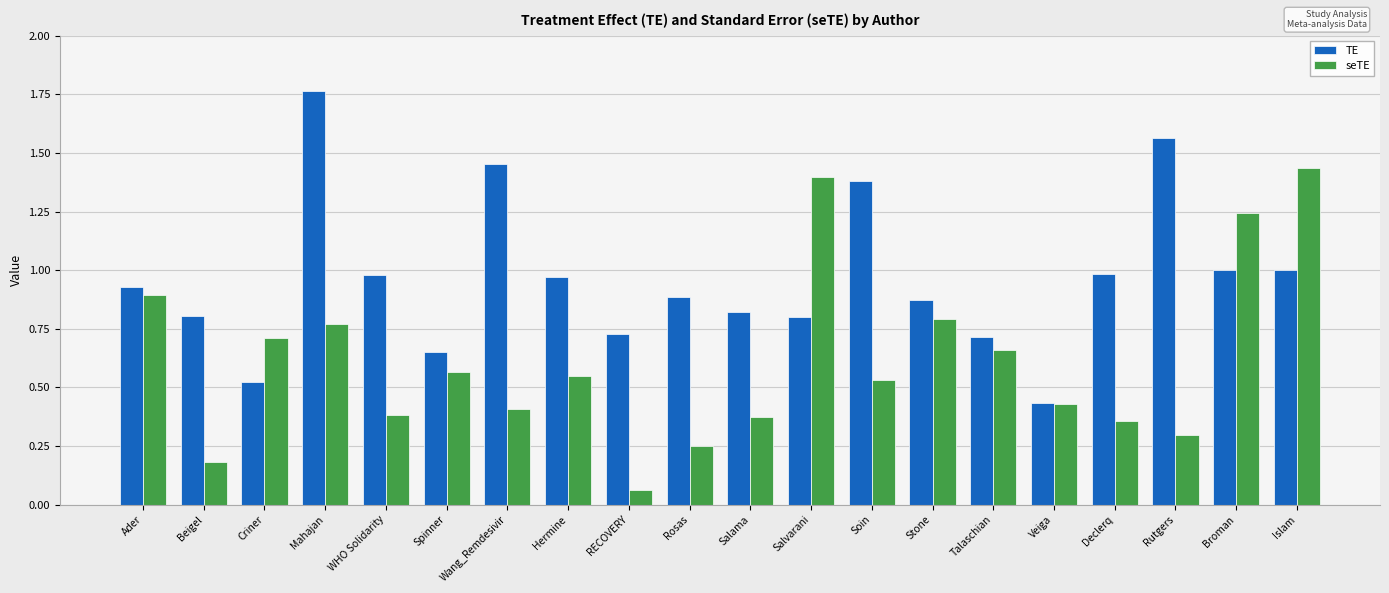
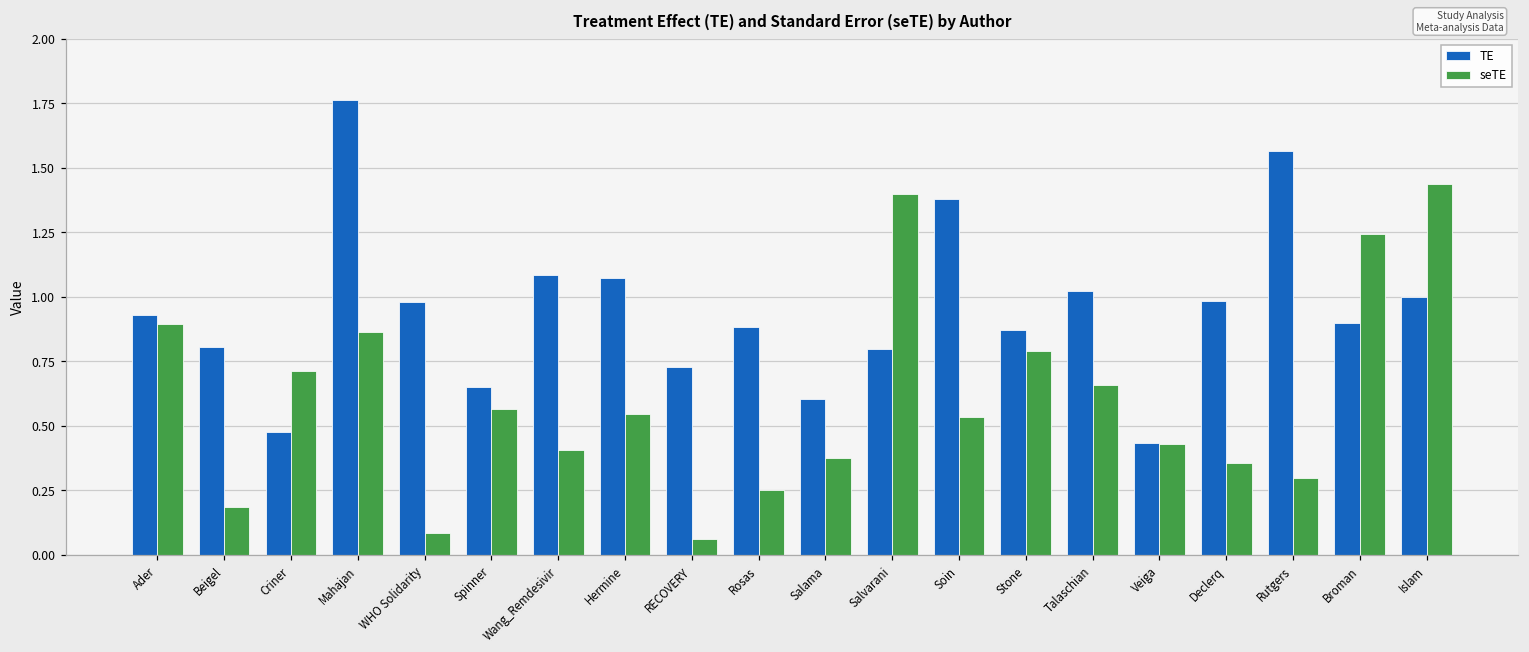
  {
    "TE": {
      "Ader": 0.93,
      "Beigel": 0.81,
-     "Criner": 0.52,
+     "Criner": 0.48,
      "Mahajan": 1.76,
      "WHO Solidarity": 0.98,
      "Spinner": 0.65,
-     "Wang_Remdesivir": 1.45,
-     "Hermine": 0.97,
+     "Wang_Remdesivir": 1.09,
+     "Hermine": 1.07,
      "RECOVERY": 0.73,
      "Rosas": 0.88,
-     "Salama": 0.82,
+     "Salama": 0.60,
      "Salvarani": 0.80,
      "Soin": 1.38,
      "Stone": 0.87,
-     "Talaschian": 0.72,
+     "Talaschian": 1.02,
      "Veiga": 0.44,
      "Declerq": 0.99,
      "Rutgers": 1.57,
-     "Broman": 1.0,
+     "Broman": 0.9,
      "Islam": 1.00
    },
    "seTE": {
      "Ader": 0.90,
      "Beigel": 0.18,
      "Criner": 0.71,
-     "Mahajan": 0.77,
-     "WHO Solidarity": 0.38,
+     "Mahajan": 0.86,
+     "WHO Solidarity": 0.09,
      "Spinner": 0.57,
      "Wang_Remdesivir": 0.41,
      "Hermine": 0.55,
      "RECOVERY": 0.06,
      "Rosas": 0.25,
      "Salama": 0.38,
      "Salvarani": 1.40,
      "Soin": 0.53,
      "Stone": 0.79,
      "Talaschian": 0.66,
      "Veiga": 0.43,
      "Declerq": 0.36,
      "Rutgers": 0.30,
      "Broman": 1.25,
      "Islam": 1.44
    }
  }
